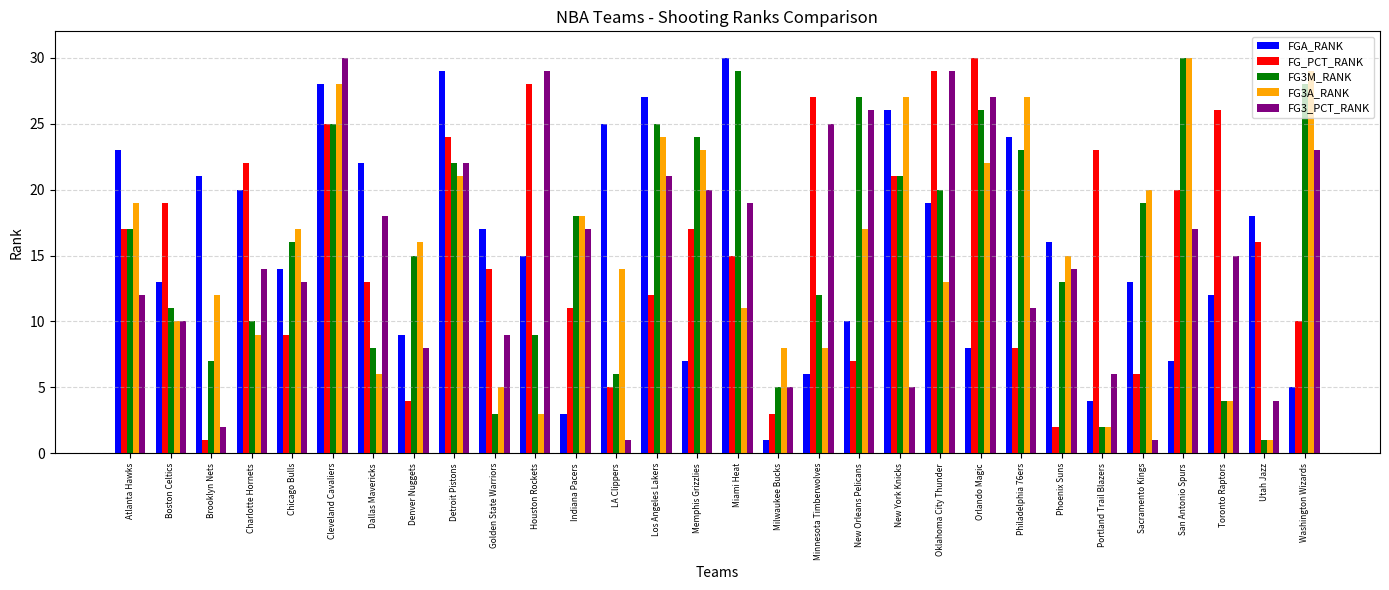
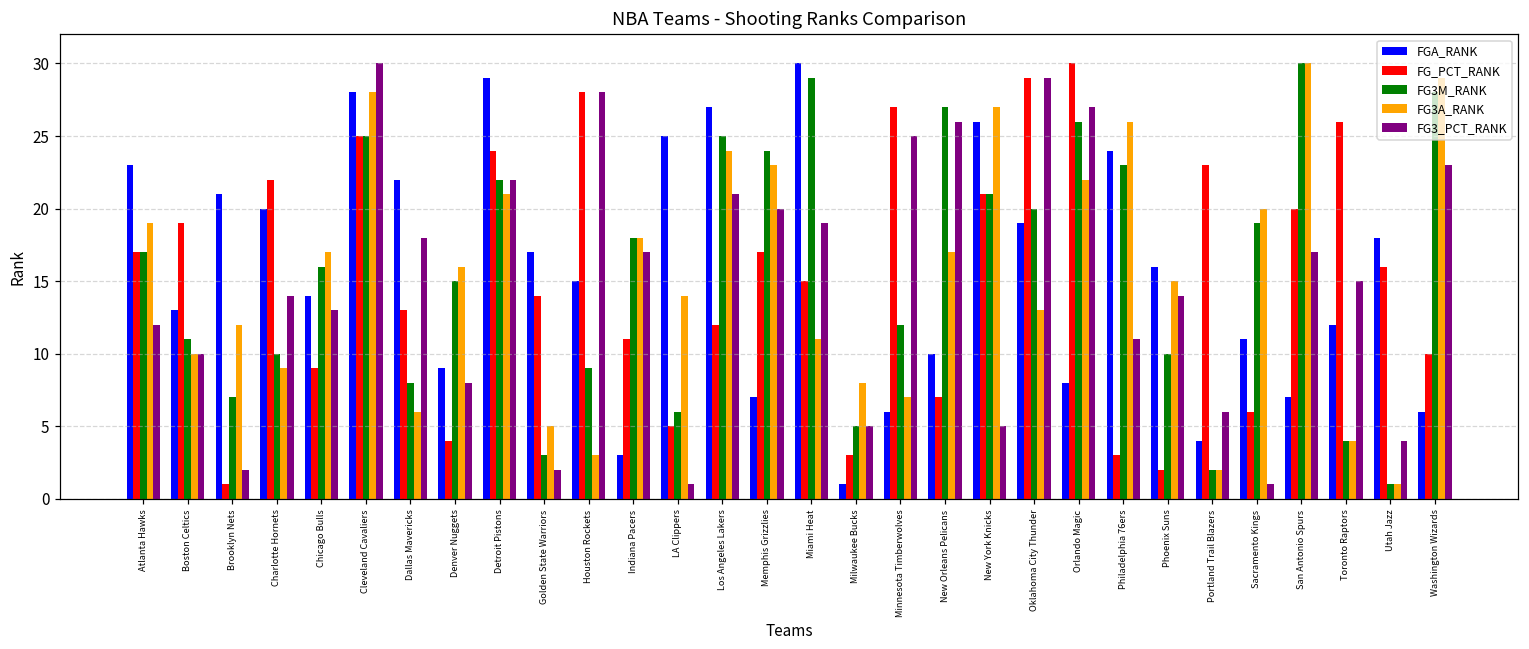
  {
    "FGA_RANK": {
      "Atlanta Hawks": 23,
      "Boston Celtics": 13,
      "Brooklyn Nets": 21,
      "Charlotte Hornets": 20,
      "Chicago Bulls": 14,
      "Cleveland Cavaliers": 28,
      "Dallas Mavericks": 22,
      "Denver Nuggets": 9,
      "Detroit Pistons": 29,
      "Golden State Warriors": 17,
      "Houston Rockets": 15,
      "Indiana Pacers": 3,
      "LA Clippers": 25,
      "Los Angeles Lakers": 27,
      "Memphis Grizzlies": 7,
      "Miami Heat": 30,
      "Milwaukee Bucks": 1,
      "Minnesota Timberwolves": 6,
      "New Orleans Pelicans": 10,
      "New York Knicks": 26,
      "Oklahoma City Thunder": 19,
      "Orlando Magic": 8,
      "Philadelphia 76ers": 24,
      "Phoenix Suns": 16,
      "Portland Trail Blazers": 4,
-     "Sacramento Kings": 13,
+     "Sacramento Kings": 11,
      "San Antonio Spurs": 7,
      "Toronto Raptors": 12,
      "Utah Jazz": 18,
-     "Washington Wizards": 5
+     "Washington Wizards": 6
    },
    "FG_PCT_RANK": {
      "Atlanta Hawks": 17,
      "Boston Celtics": 19,
      "Brooklyn Nets": 1,
      "Charlotte Hornets": 22,
      "Chicago Bulls": 9,
      "Cleveland Cavaliers": 25,
      "Dallas Mavericks": 13,
      "Denver Nuggets": 4,
      "Detroit Pistons": 24,
      "Golden State Warriors": 14,
      "Houston Rockets": 28,
      "Indiana Pacers": 11,
      "LA Clippers": 5,
      "Los Angeles Lakers": 12,
      "Memphis Grizzlies": 17,
      "Miami Heat": 15,
      "Milwaukee Bucks": 3,
      "Minnesota Timberwolves": 27,
      "New Orleans Pelicans": 7,
      "New York Knicks": 21,
      "Oklahoma City Thunder": 29,
      "Orlando Magic": 30,
-     "Philadelphia 76ers": 8,
+     "Philadelphia 76ers": 3,
      "Phoenix Suns": 2,
      "Portland Trail Blazers": 23,
      "Sacramento Kings": 6,
      "San Antonio Spurs": 20,
      "Toronto Raptors": 26,
      "Utah Jazz": 16,
      "Washington Wizards": 10
    },
    "FG3M_RANK": {
      "Atlanta Hawks": 17,
      "Boston Celtics": 11,
      "Brooklyn Nets": 7,
      "Charlotte Hornets": 10,
      "Chicago Bulls": 16,
      "Cleveland Cavaliers": 25,
      "Dallas Mavericks": 8,
      "Denver Nuggets": 15,
      "Detroit Pistons": 22,
      "Golden State Warriors": 3,
      "Houston Rockets": 9,
      "Indiana Pacers": 18,
      "LA Clippers": 6,
      "Los Angeles Lakers": 25,
      "Memphis Grizzlies": 24,
      "Miami Heat": 29,
      "Milwaukee Bucks": 5,
      "Minnesota Timberwolves": 12,
      "New Orleans Pelicans": 27,
      "New York Knicks": 21,
      "Oklahoma City Thunder": 20,
      "Orlando Magic": 26,
      "Philadelphia 76ers": 23,
-     "Phoenix Suns": 13,
+     "Phoenix Suns": 10,
      "Portland Trail Blazers": 2,
      "Sacramento Kings": 19,
      "San Antonio Spurs": 30,
      "Toronto Raptors": 4,
      "Utah Jazz": 1
    },
    "FG3A_RANK": {
      "Atlanta Hawks": 19,
      "Boston Celtics": 10,
      "Brooklyn Nets": 12,
      "Charlotte Hornets": 9,
      "Chicago Bulls": 17,
      "Cleveland Cavaliers": 28,
      "Dallas Mavericks": 6,
      "Denver Nuggets": 16,
      "Detroit Pistons": 21,
      "Golden State Warriors": 5,
      "Houston Rockets": 3,
      "Indiana Pacers": 18,
      "LA Clippers": 14,
      "Los Angeles Lakers": 24,
      "Memphis Grizzlies": 23,
      "Miami Heat": 11,
      "Milwaukee Bucks": 8,
-     "Minnesota Timberwolves": 8,
+     "Minnesota Timberwolves": 7,
      "New Orleans Pelicans": 17,
      "New York Knicks": 27,
      "Oklahoma City Thunder": 13,
      "Orlando Magic": 22,
-     "Philadelphia 76ers": 27,
+     "Philadelphia 76ers": 26,
      "Phoenix Suns": 15,
      "Portland Trail Blazers": 2,
      "Sacramento Kings": 20,
      "San Antonio Spurs": 30,
      "Toronto Raptors": 4,
      "Utah Jazz": 1
    },
    "FG3_PCT_RANK": {
      "Atlanta Hawks": 12,
      "Boston Celtics": 10,
      "Brooklyn Nets": 2,
      "Charlotte Hornets": 14,
      "Chicago Bulls": 13,
      "Cleveland Cavaliers": 30,
      "Dallas Mavericks": 18,
      "Denver Nuggets": 8,
      "Detroit Pistons": 22,
-     "Golden State Warriors": 9,
-     "Houston Rockets": 29,
+     "Golden State Warriors": 2,
+     "Houston Rockets": 28,
      "Indiana Pacers": 17,
      "LA Clippers": 1,
      "Los Angeles Lakers": 21,
      "Memphis Grizzlies": 20,
      "Miami Heat": 19,
      "Milwaukee Bucks": 5,
      "Minnesota Timberwolves": 25,
      "New Orleans Pelicans": 26,
      "New York Knicks": 5,
      "Oklahoma City Thunder": 29,
      "Orlando Magic": 27,
      "Philadelphia 76ers": 11,
      "Phoenix Suns": 14,
      "Portland Trail Blazers": 6,
      "Sacramento Kings": 1,
      "San Antonio Spurs": 17,
      "Toronto Raptors": 15,
      "Utah Jazz": 4,
      "Washington Wizards": 23
    }
  }
